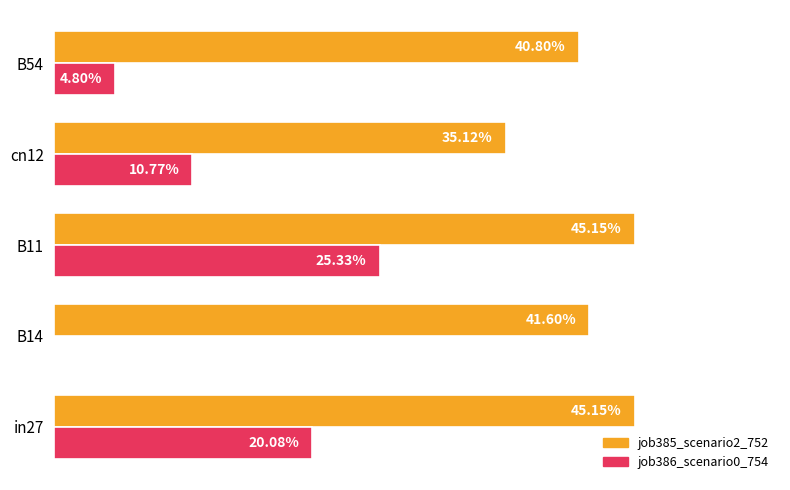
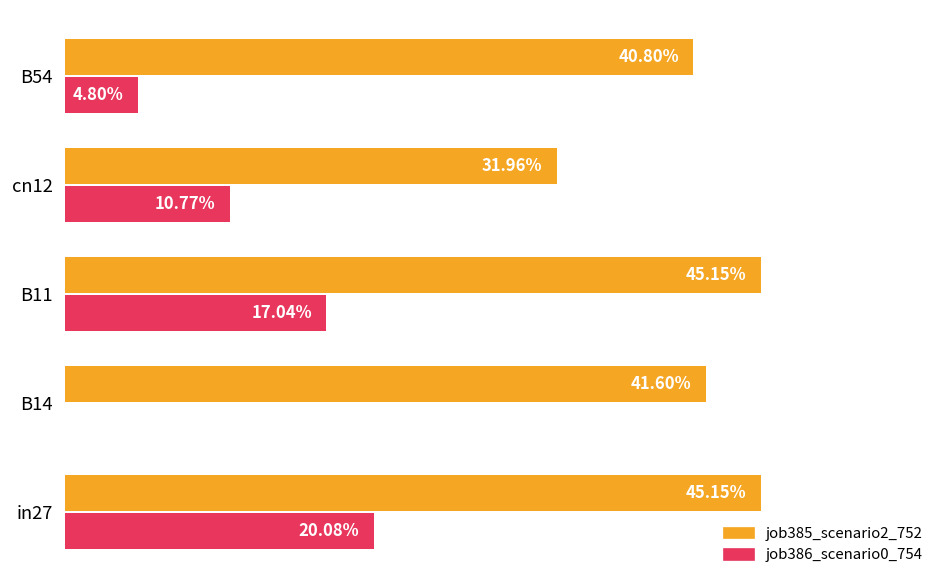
  {
    "job385_scenario2_752": {
      "B54": "40.80%",
-     "cn12": "35.12%",
+     "cn12": "31.96%",
      "B11": "45.15%",
      "B14": "41.60%",
      "in27": "45.15%"
    },
    "job386_scenario0_754": {
      "B54": "4.80%",
      "cn12": "10.77%",
-     "B11": "25.33%",
+     "B11": "17.04%",
      "in27": "20.08%"
    }
  }
